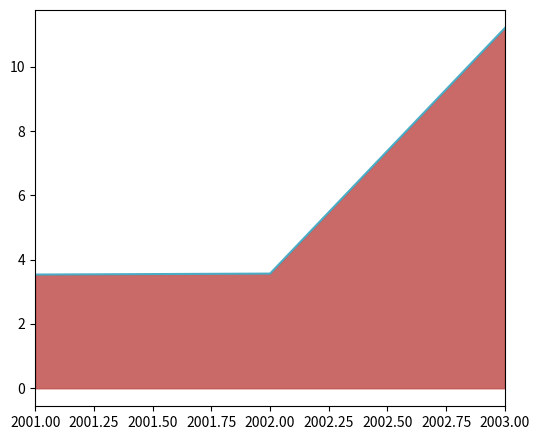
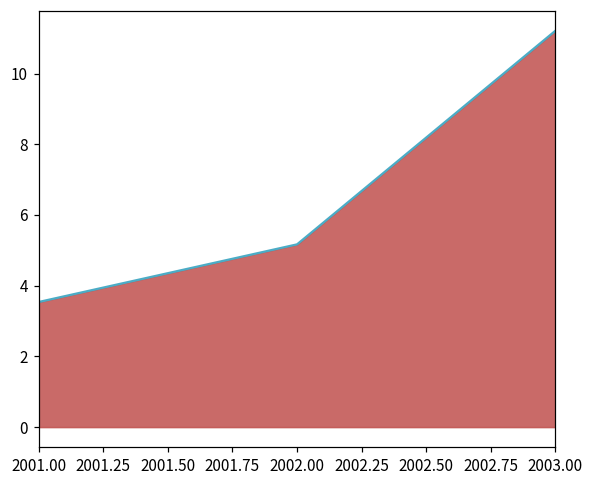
  {
    "2001.00": 3.5,
-   "2002.00": 3.6,
+   "2002.00": 5.2,
    "2003.00": 11.2
  }
